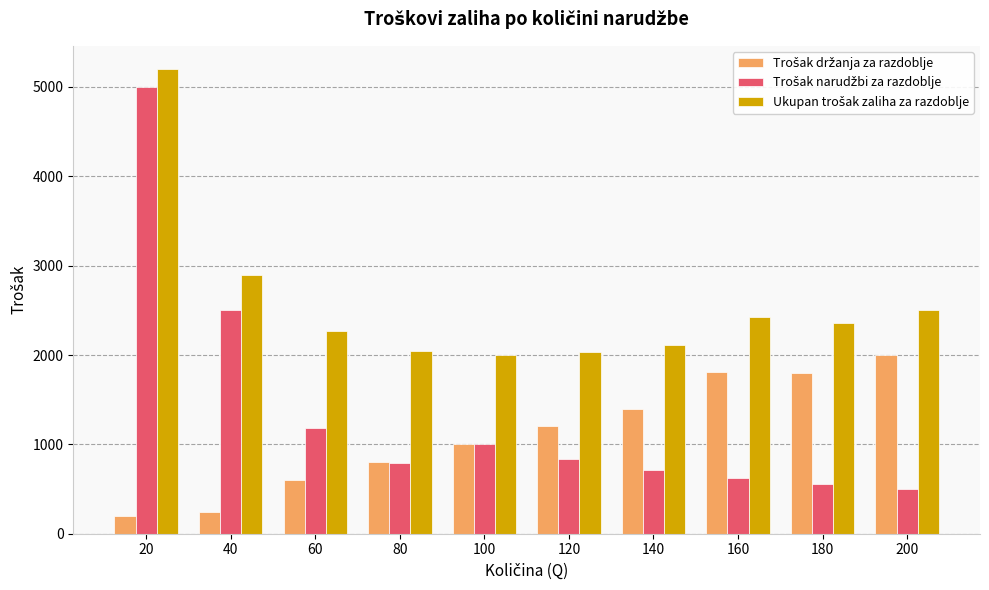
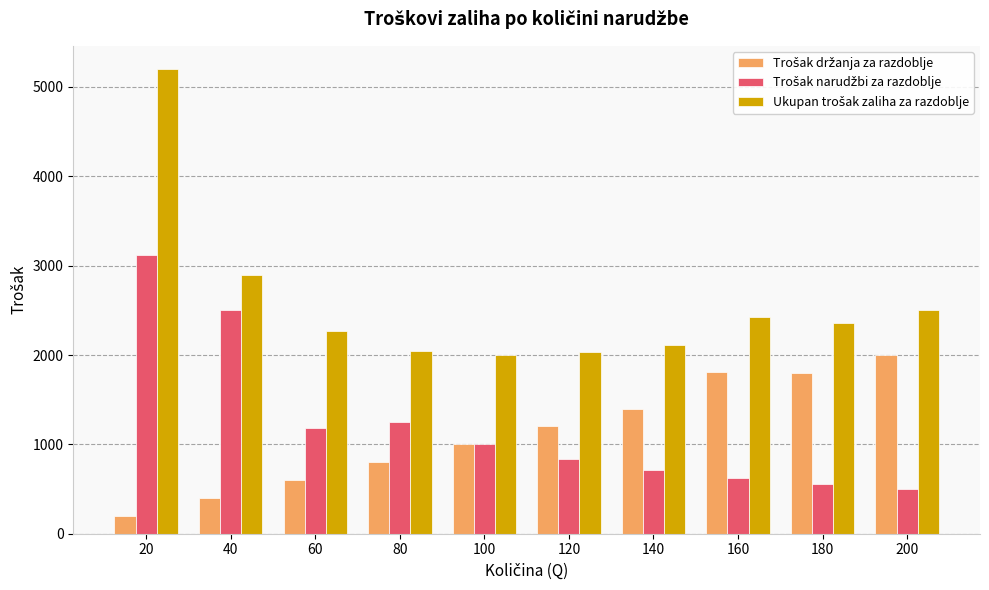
  {
    "Trošak držanja za razdoblje": {
      "20": 200,
-     "40": 200,
+     "40": 400,
      "60": 600,
      "80": 800,
      "100": 1000,
      "120": 1200,
      "140": 1400,
      "160": 1800,
      "180": 1800,
      "200": 2000
    },
    "Trošak narudžbi za razdoblje": {
-     "20": 5000,
+     "20": 3100,
      "40": 2500,
      "60": 1200,
-     "80": 800,
+     "80": 1300,
      "100": 1000,
      "120": 800,
      "140": 700,
      "160": 600,
      "180": 600,
      "200": 500
    },
    "Ukupan trošak zaliha za razdoblje": {
      "20": 5200,
      "40": 2900,
      "60": 2300,
      "80": 2100,
      "100": 2000,
      "120": 2000,
      "140": 2100,
      "160": 2400,
      "180": 2400,
      "200": 2500
    }
  }
